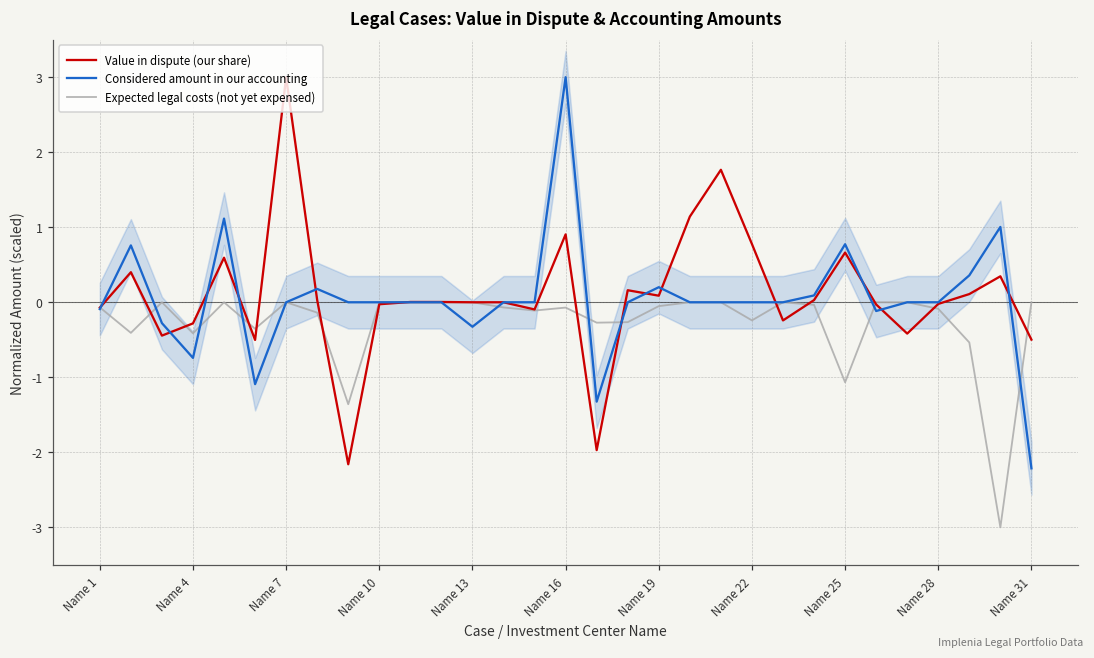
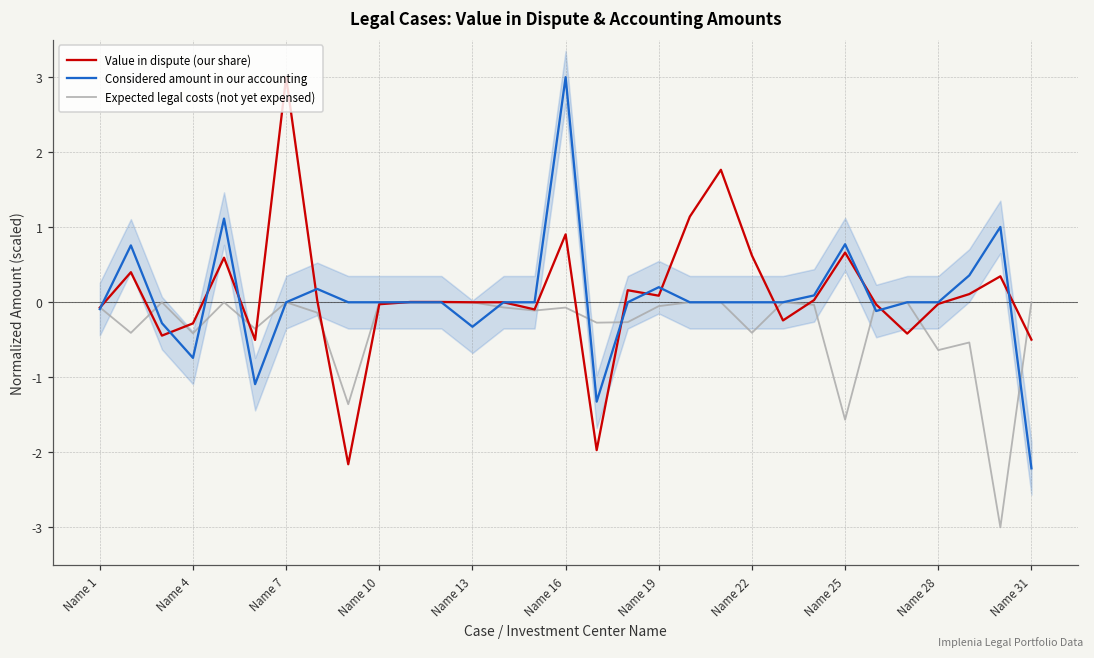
  {
    "Value in dispute (our share)": {
      "Name 4": -0.3,
      "Name 16": 0.9,
      "Name 19": 0.1,
-     "Name 22": 0.8,
+     "Name 22": 0.6,
      "Name 25": 0.7,
      "Name 31": -0.5
    },
    "Expected legal costs (not yet expensed)": {
      "Name 16": -0.1,
      "Name 19": -0.1,
-     "Name 22": -0.2,
-     "Name 25": -1.1,
-     "Name 28": -0.1,
+     "Name 22": -0.4,
+     "Name 25": -1.6,
+     "Name 28": -0.6,
      "Name 31": 0.0
    }
  }
